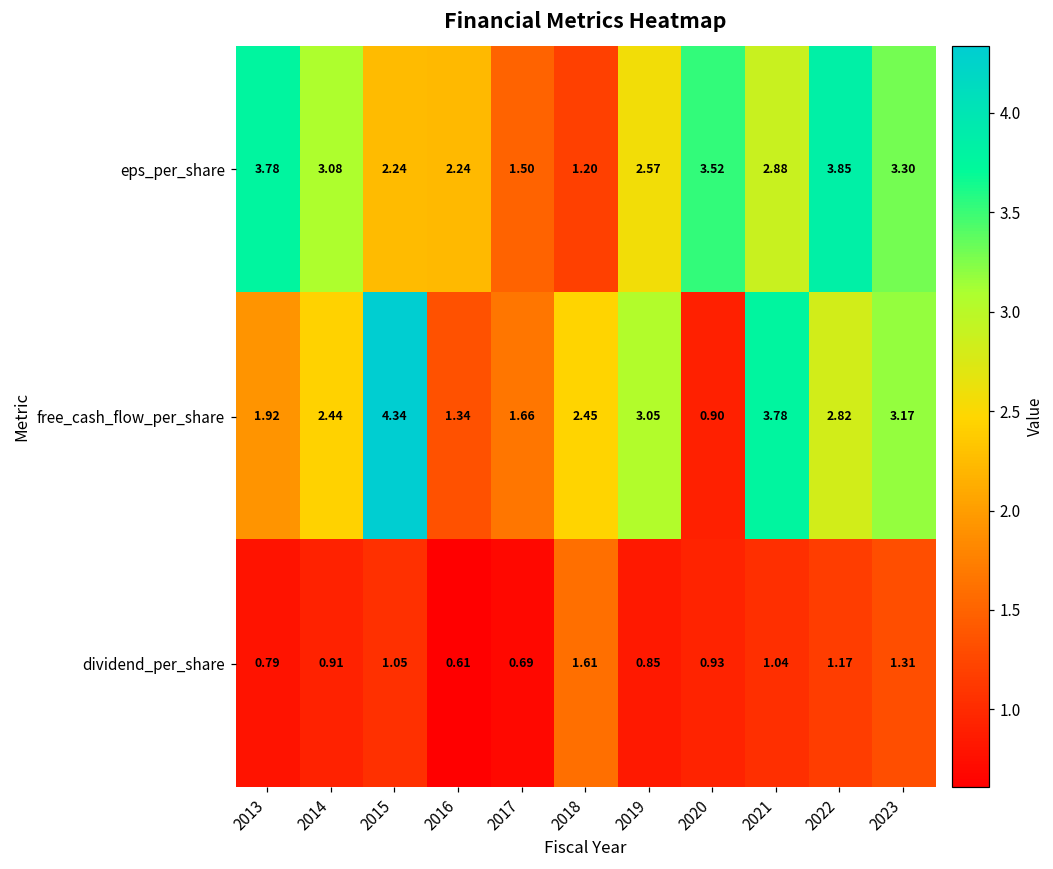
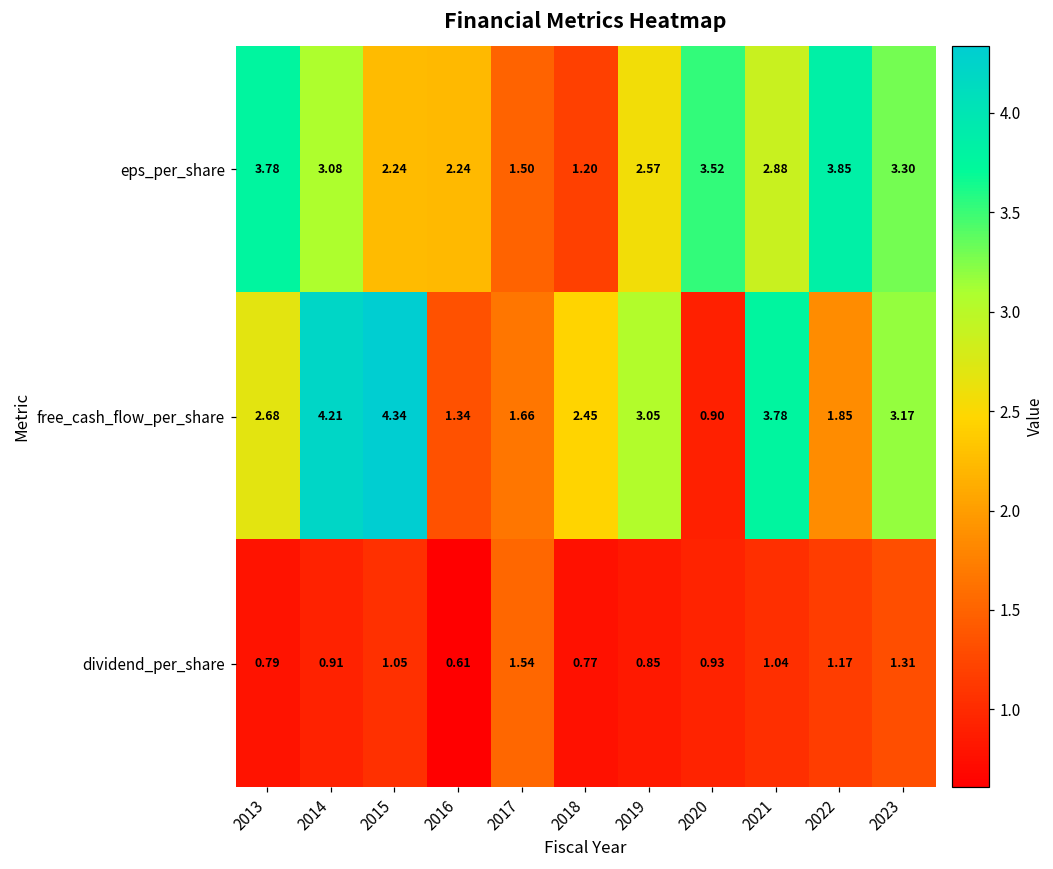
  {
    "eps_per_share": {
      "2013": 3.78,
      "2014": 3.08,
      "2015": 2.24,
      "2016": 2.24,
      "2017": 1.50,
      "2018": 1.20,
      "2019": 2.57,
      "2020": 3.52,
      "2021": 2.88,
      "2022": 3.85,
      "2023": 3.30
    },
    "free_cash_flow_per_share": {
-     "2013": 1.92,
-     "2014": 2.44,
+     "2013": 2.68,
+     "2014": 4.21,
      "2015": 4.34,
      "2016": 1.34,
      "2017": 1.66,
      "2018": 2.45,
      "2019": 3.05,
      "2020": 0.90,
      "2021": 3.78,
-     "2022": 2.82,
+     "2022": 1.85,
      "2023": 3.17
    },
    "dividend_per_share": {
      "2013": 0.79,
      "2014": 0.91,
      "2015": 1.05,
      "2016": 0.61,
-     "2017": 0.69,
-     "2018": 1.61,
+     "2017": 1.54,
+     "2018": 0.77,
      "2019": 0.85,
      "2020": 0.93,
      "2021": 1.04,
      "2022": 1.17,
      "2023": 1.31
    }
  }
